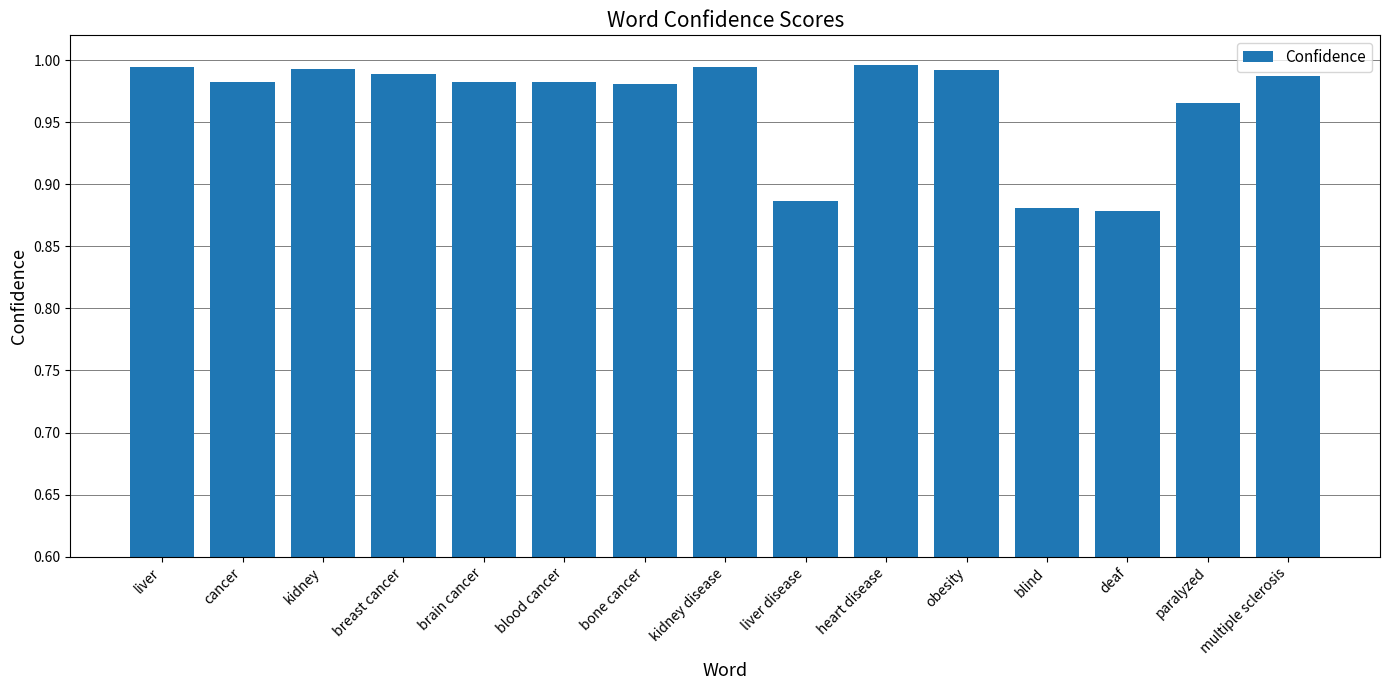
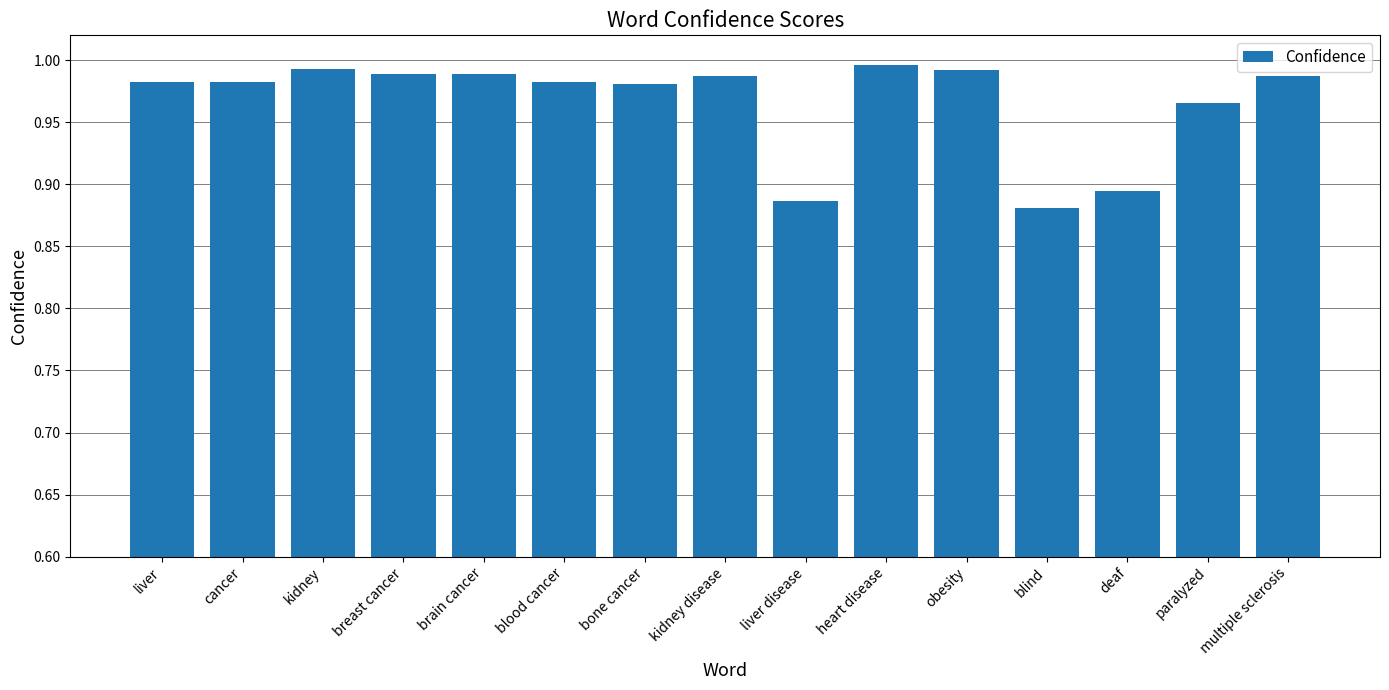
  {
-   "liver": 0.994,
+   "liver": 0.982,
    "cancer": 0.982,
    "kidney": 0.993,
    "breast cancer": 0.989,
-   "brain cancer": 0.982,
+   "brain cancer": 0.989,
    "blood cancer": 0.982,
    "bone cancer": 0.981,
-   "kidney disease": 0.995,
+   "kidney disease": 0.988,
    "liver disease": 0.887,
    "heart disease": 0.996,
    "obesity": 0.992,
    "blind": 0.881,
-   "deaf": 0.879,
+   "deaf": 0.895,
    "paralyzed": 0.965,
    "multiple sclerosis": 0.988
  }
